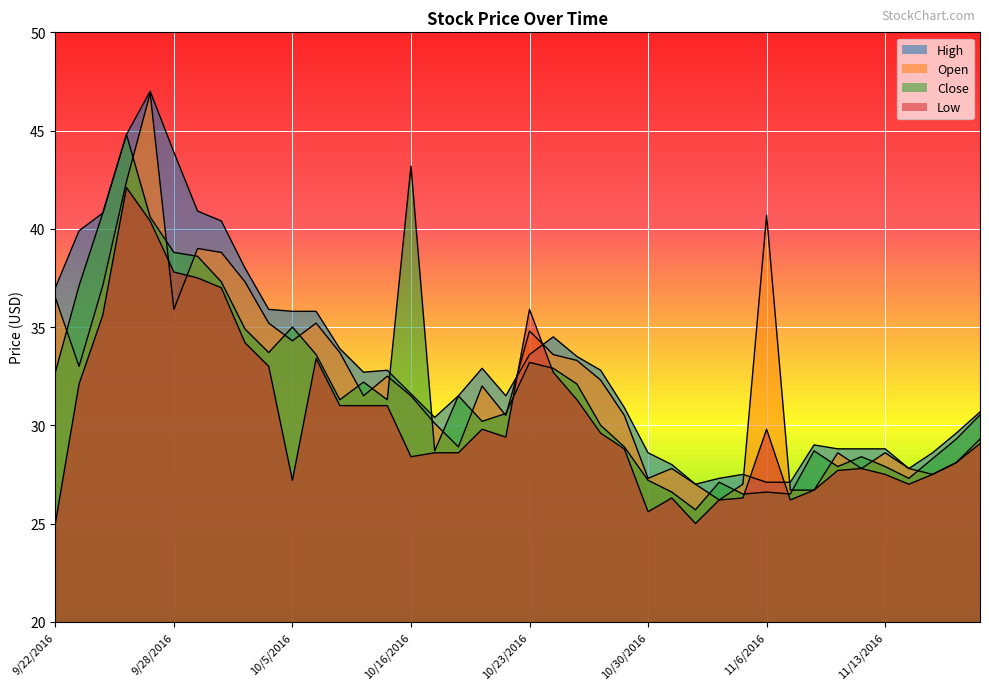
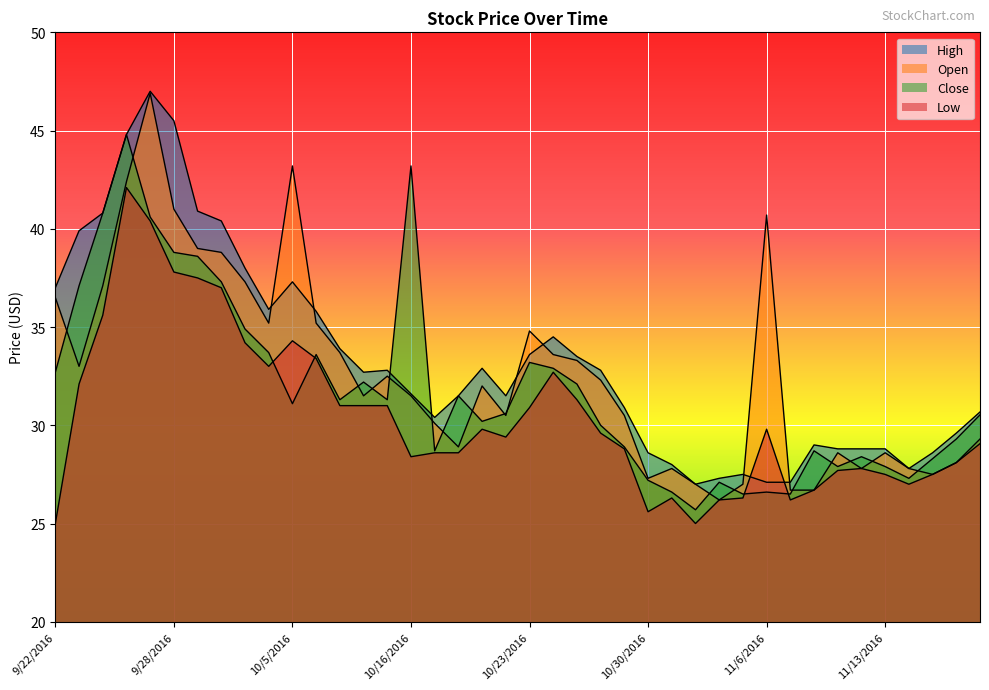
  {
    "High": {
      "9/22/2016": 37.0,
-     "9/28/2016": 43.9,
-     "10/5/2016": 35.8,
+     "9/28/2016": 45.5,
+     "10/5/2016": 37.3,
      "10/23/2016": 33.6,
      "10/30/2016": 28.6,
      "11/6/2016": 27.1,
      "11/13/2016": 28.8
    },
    "Open": {
      "9/22/2016": 36.5,
-     "9/28/2016": 35.9,
-     "10/5/2016": 34.3,
+     "9/28/2016": 41.0,
+     "10/5/2016": 43.2,
      "10/23/2016": 34.8,
      "11/6/2016": 40.7,
      "11/13/2016": 28.6
    },
    "Close": {
      "9/22/2016": 32.7,
      "9/28/2016": 38.8,
-     "10/5/2016": 35.0,
+     "10/5/2016": 31.1,
      "10/16/2016": 43.2,
      "10/23/2016": 33.2,
      "11/6/2016": 26.6,
      "11/13/2016": 27.9
    },
    "Low": {
      "9/22/2016": 25.0,
      "9/28/2016": 37.8,
-     "10/5/2016": 27.2,
+     "10/5/2016": 34.3,
      "10/16/2016": 28.4,
-     "10/23/2016": 35.9,
+     "10/23/2016": 30.9,
      "10/30/2016": 25.6,
      "11/6/2016": 29.8,
      "11/13/2016": 27.5
    }
  }
